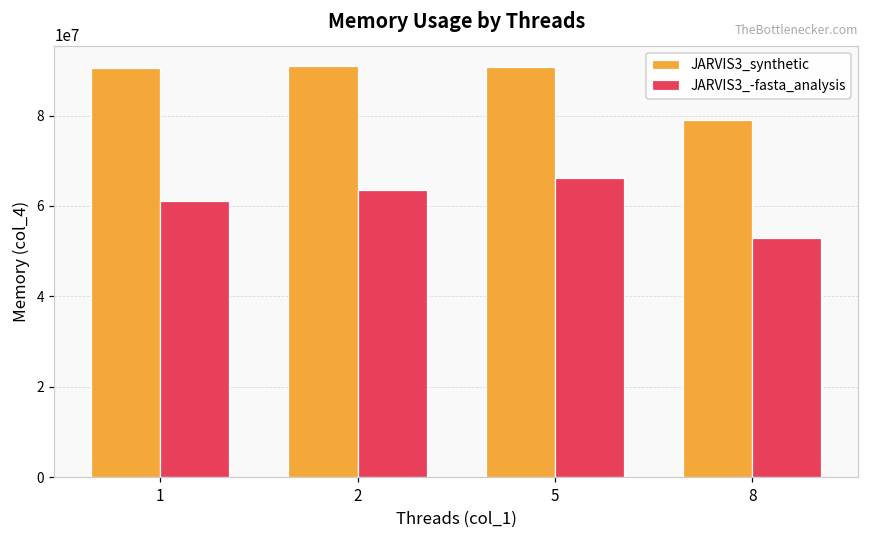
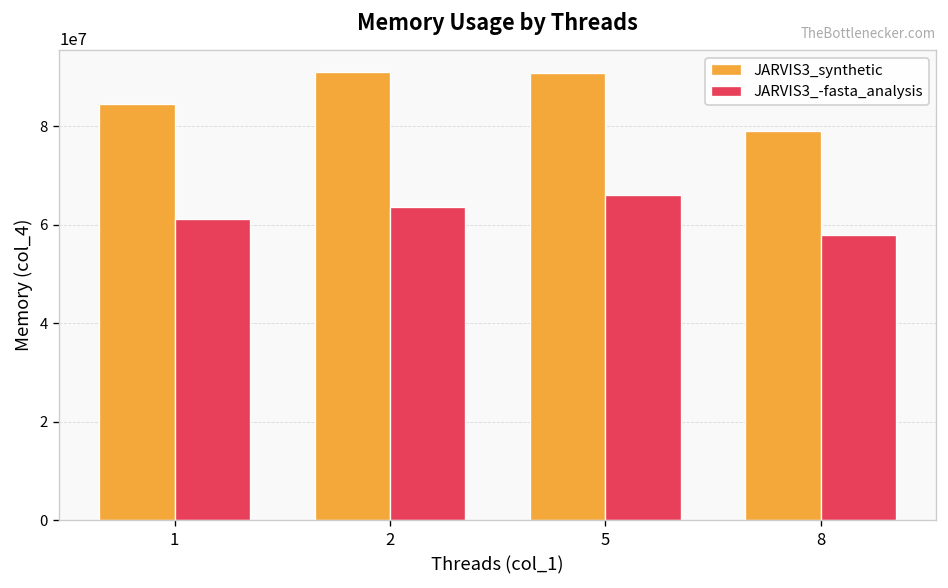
  {
    "JARVIS3_synthetic": {
-     "1": 91000000,
+     "1": 85000000,
      "2": 91000000,
      "5": 91000000,
      "8": 79000000
    },
    "JARVIS3_-fasta_analysis": {
      "1": 61000000,
      "2": 64000000,
      "5": 66000000,
-     "8": 53000000
+     "8": 58000000
    }
  }
